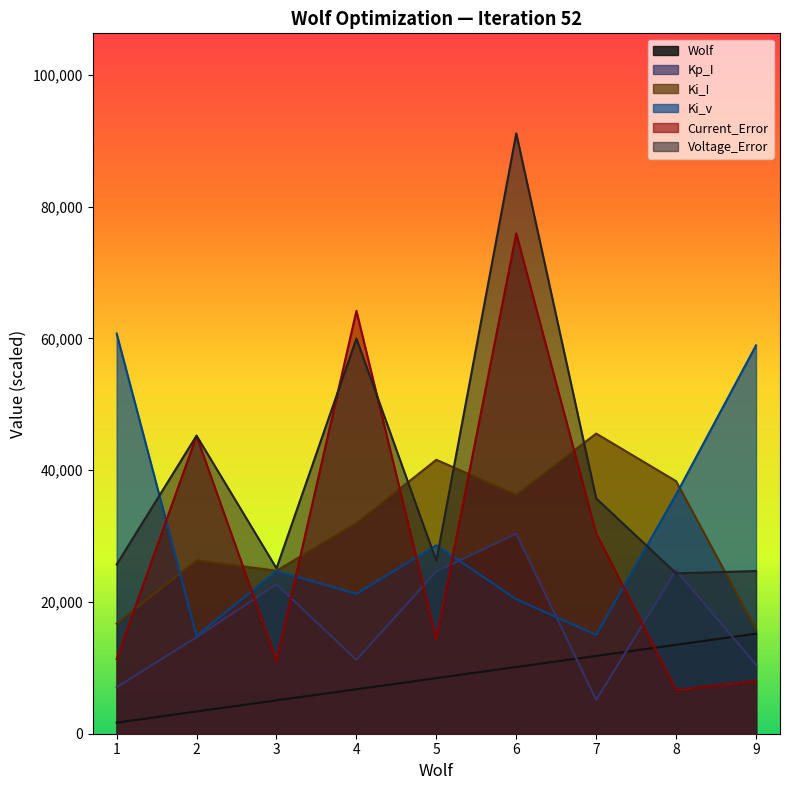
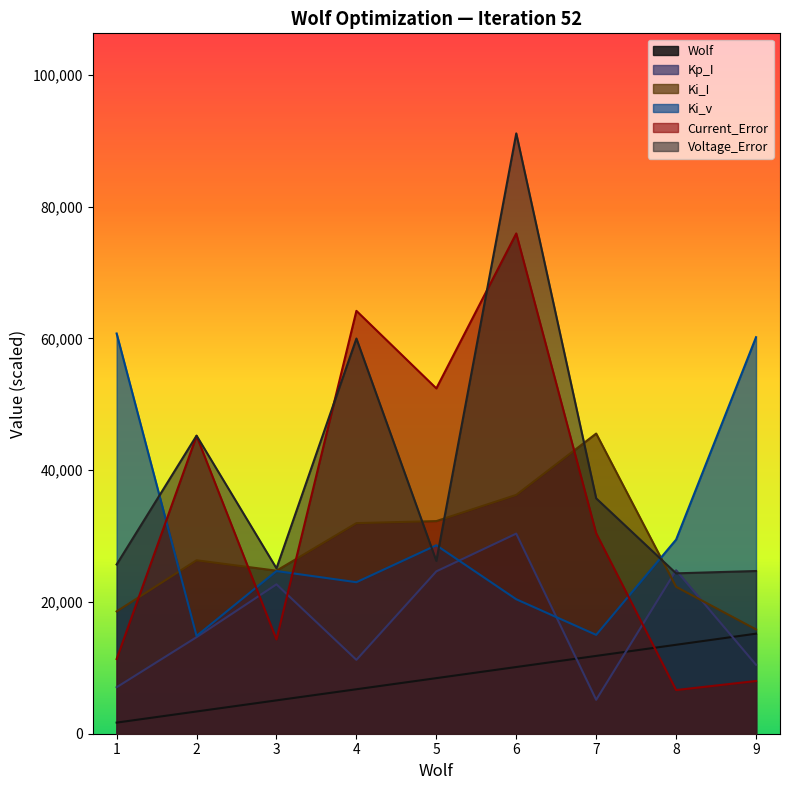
  {
    "Ki_I": {
-     "1": "17,000",
+     "1": "19,000",
      "2": "26,000",
      "4": "32,000",
-     "5": "42,000",
+     "5": "32,000",
      "6": "36,000",
      "7": "46,000",
-     "8": "38,000",
+     "8": "22,000",
      "9": "16,000"
    },
    "Ki_v": {
      "1": "61,000",
-     "4": "21,000",
+     "4": "23,000",
      "5": "29,000",
      "6": "20,000",
      "7": "15,000",
-     "8": "36,000",
-     "9": "59,000"
+     "8": "29,000",
+     "9": "60,000"
    },
    "Current_Error": {
      "1": "11,000",
-     "3": "11,000",
+     "3": "14,000",
      "4": "64,000",
-     "5": "14,000",
+     "5": "52,000",
      "6": "76,000",
      "7": "30,000",
      "8": "7,000",
      "9": "8,000"
    }
  }
